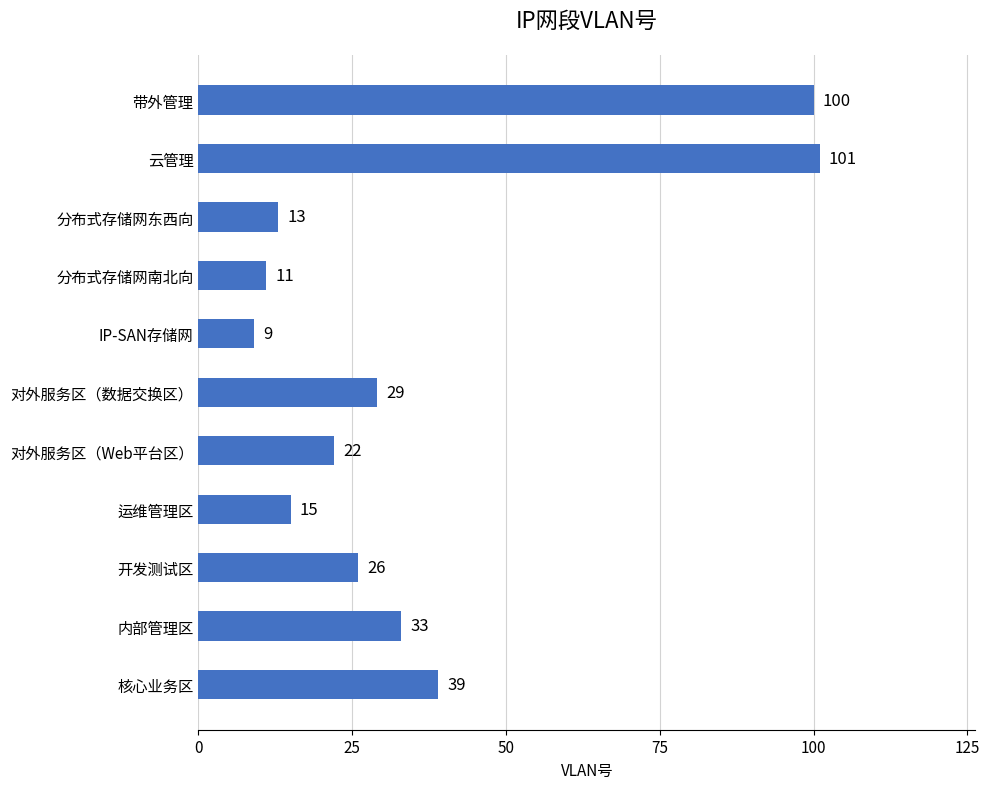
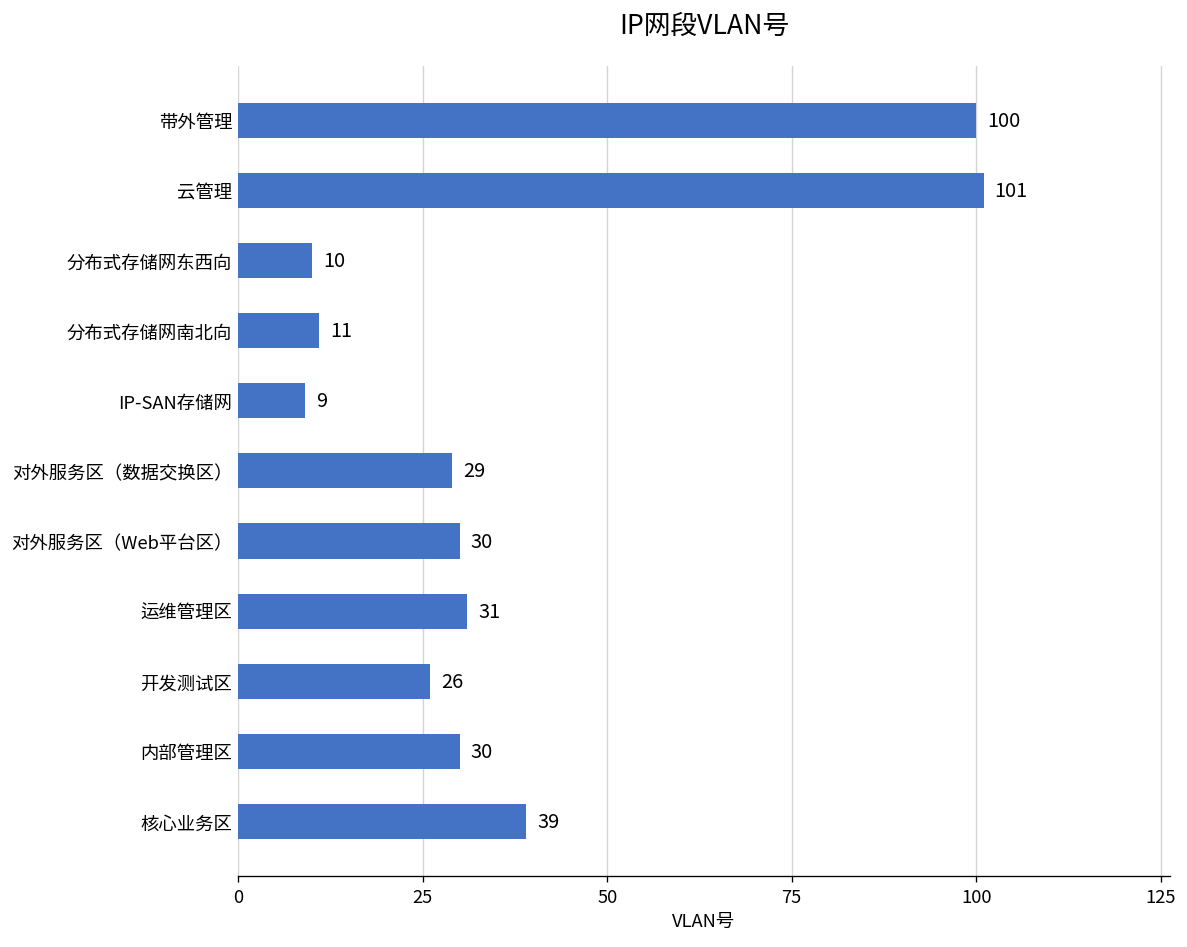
  {
    "带外管理": 100,
    "云管理": 101,
-   "分布式存储网东西向": 13,
+   "分布式存储网东西向": 10,
    "分布式存储网南北向": 11,
    "IP-SAN存储网": 9,
    "对外服务区（数据交换区）": 29,
-   "对外服务区（Web平台区）": 22,
-   "运维管理区": 15,
+   "对外服务区（Web平台区）": 30,
+   "运维管理区": 31,
    "开发测试区": 26,
-   "内部管理区": 33,
+   "内部管理区": 30,
    "核心业务区": 39
  }
